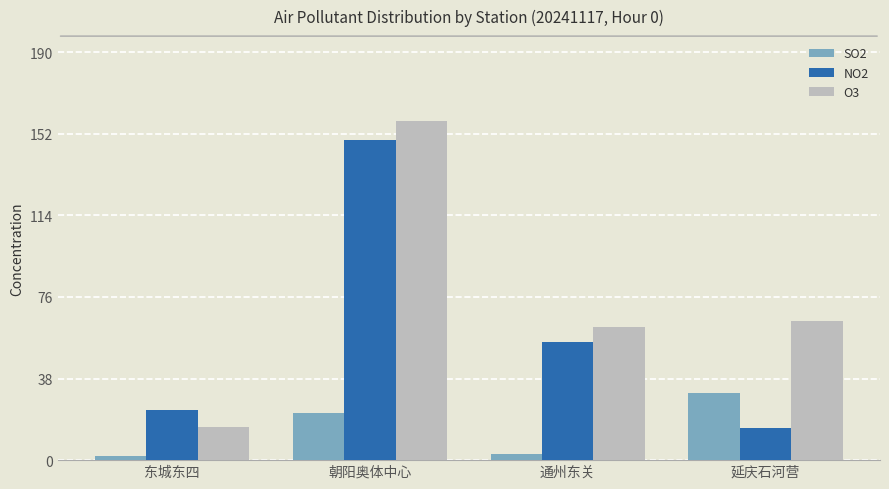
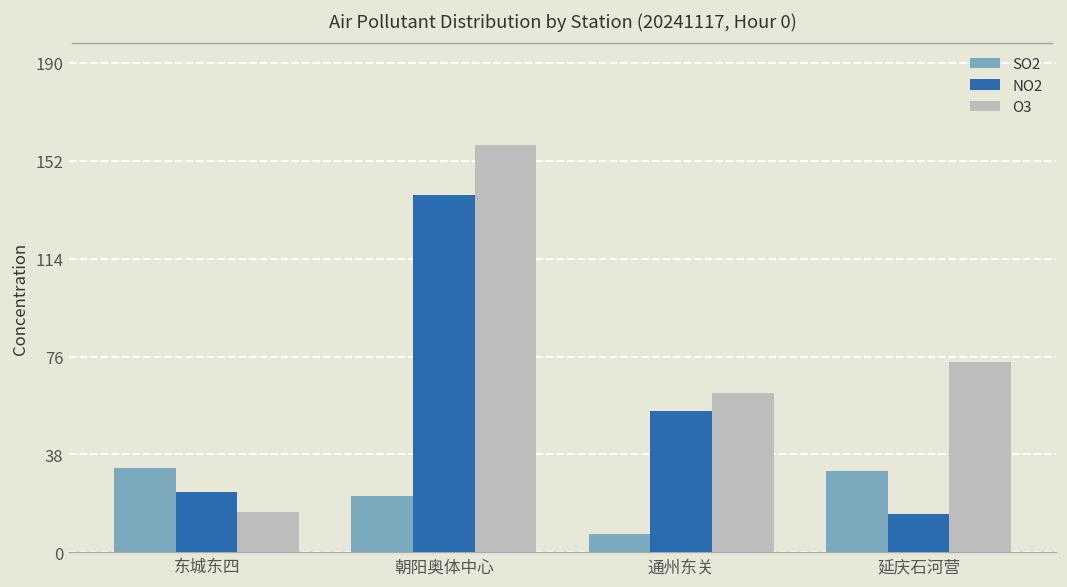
  {
    "SO2": {
-     "东城东四": 2,
+     "东城东四": 33,
      "朝阳奥体中心": 22,
-     "通州东关": 3,
+     "通州东关": 7,
      "延庆石河营": 32
    },
    "NO2": {
      "东城东四": 23,
-     "朝阳奥体中心": 149,
+     "朝阳奥体中心": 139,
      "通州东关": 55,
      "延庆石河营": 15
    },
    "O3": {
      "东城东四": 16,
      "朝阳奥体中心": 158,
      "通州东关": 62,
-     "延庆石河营": 65
+     "延庆石河营": 74
    }
  }
